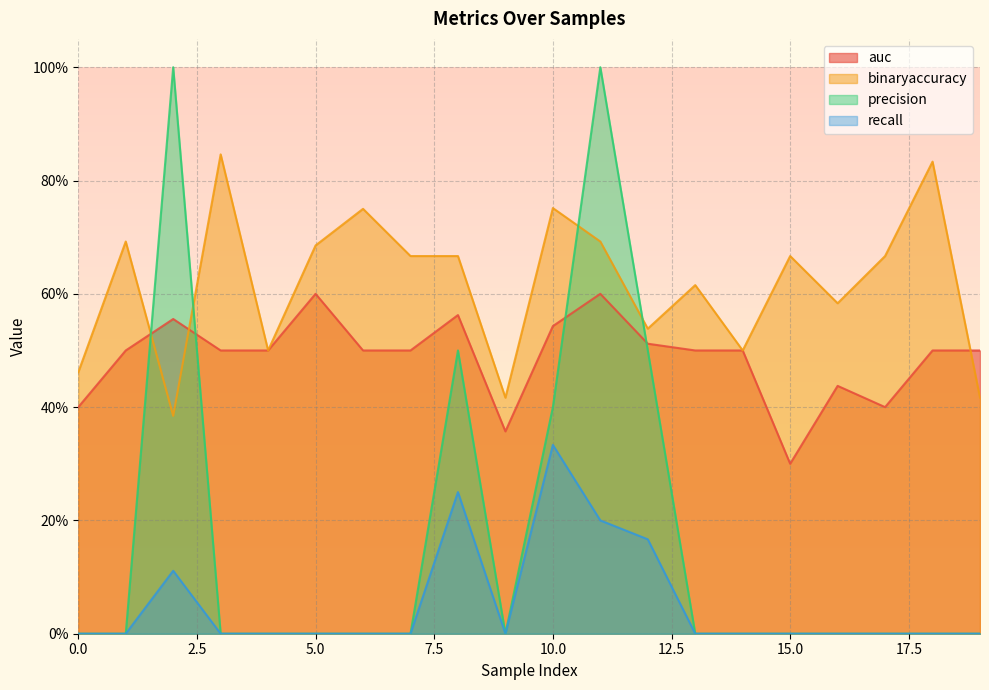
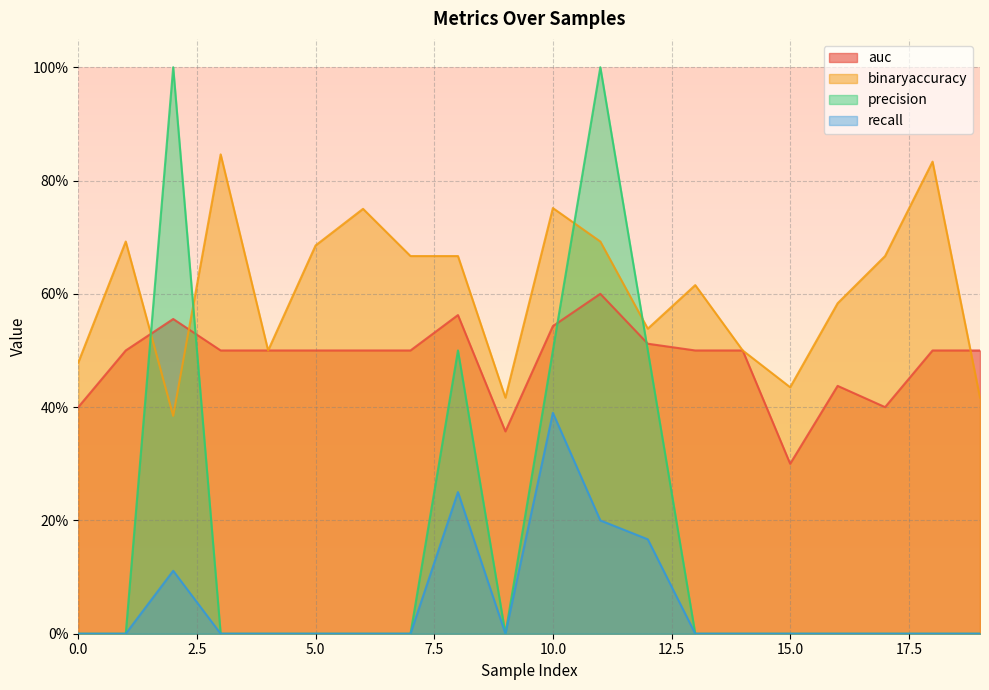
  {
    "auc": {
      "0.0": "40%",
-     "5.0": "60%",
+     "5.0": "50%",
      "10.0": "54%",
      "15.0": "30%"
    },
    "binaryaccuracy": {
-     "0.0": "46%",
+     "0.0": "48%",
      "5.0": "69%",
      "10.0": "75%",
-     "15.0": "67%"
+     "15.0": "44%"
    },
    "precision": {
-     "10.0": "40%"
+     "10.0": "50%"
    },
    "recall": {
-     "10.0": "33%"
+     "10.0": "39%"
    }
  }
